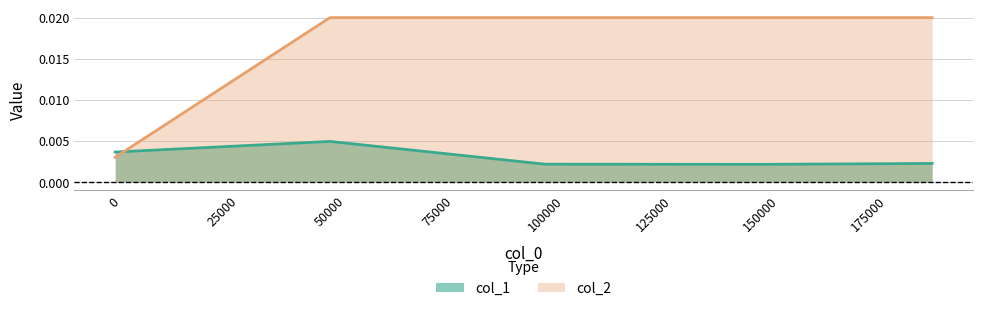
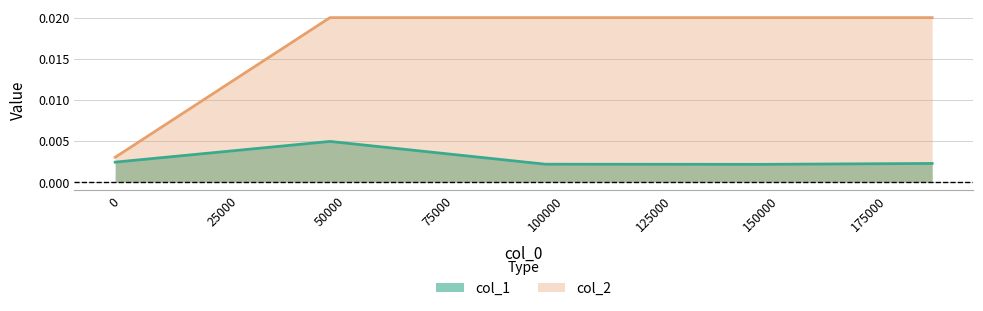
  {
    "col_1": {
-     "0": 0.004,
+     "0": 0.002,
      "50000": 0.005,
      "100000": 0.002,
      "150000": 0.002
    },
    "col_2": {
      "0": 0.003,
      "50000": 0.020,
      "100000": 0.020,
      "150000": 0.020
    }
  }
